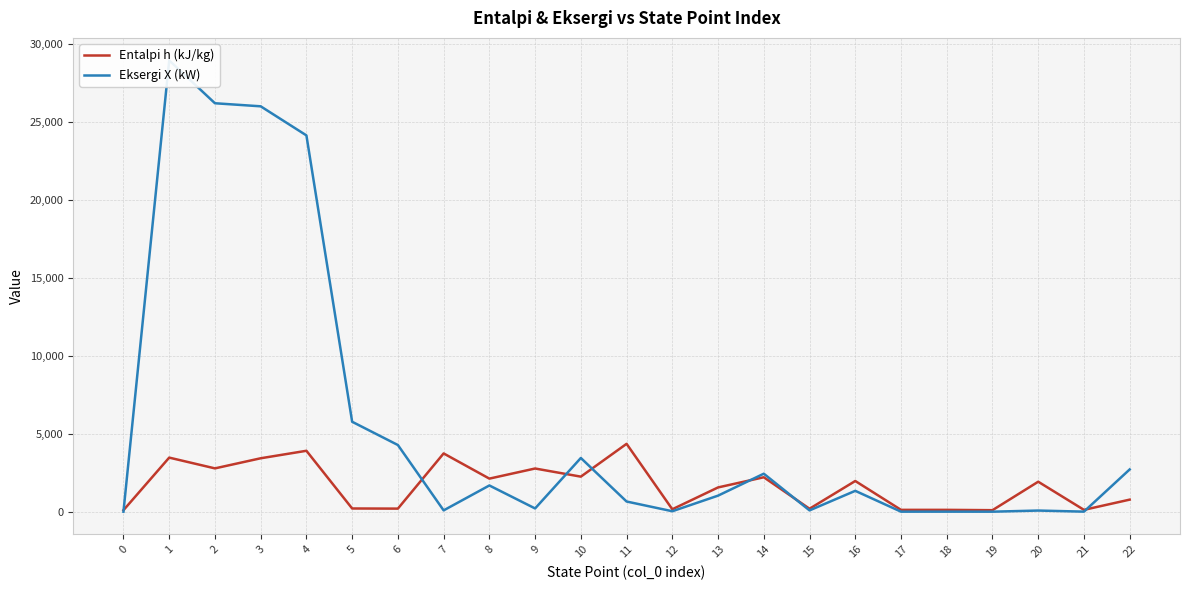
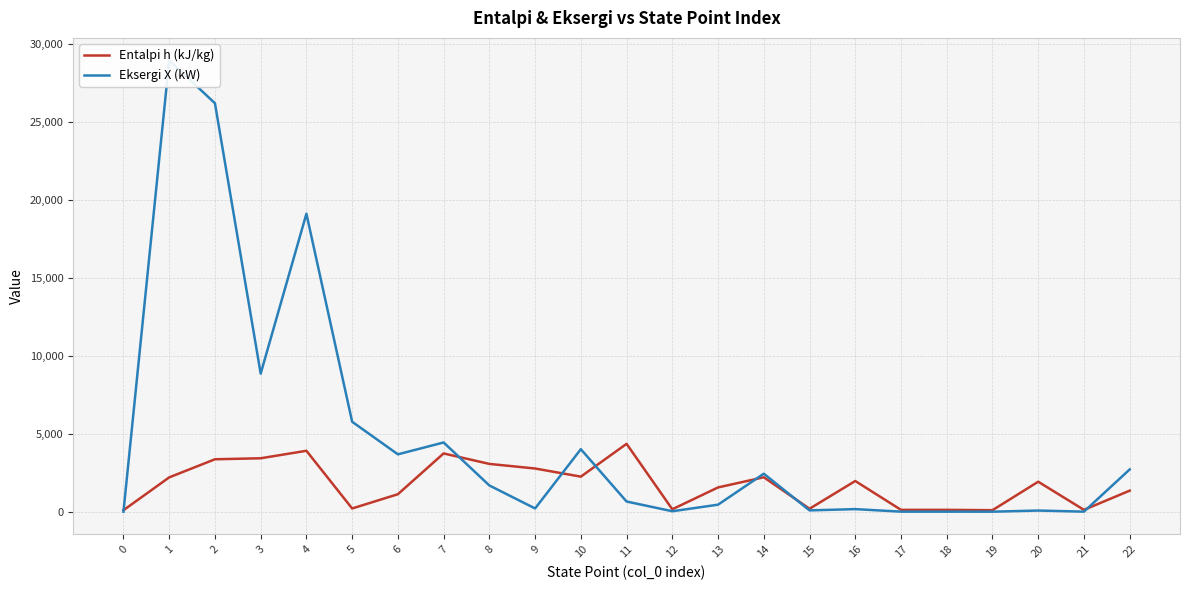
  {
    "Entalpi h (kJ/kg)": {
-     "1": "3,500",
-     "2": "2,800",
+     "1": "2,200",
+     "2": "3,400",
      "3": "3,400",
      "4": "3,900",
      "5": "200",
-     "6": "200",
+     "6": "1,100",
      "7": "3,700",
-     "8": "2,100",
+     "8": "3,100",
      "9": "2,800",
      "10": "2,200",
      "11": "4,400",
      "13": "1,600",
      "14": "2,200",
      "16": "2,000",
      "20": "1,900",
-     "22": "800"
+     "22": "1,400"
    },
    "Eksergi X (kW)": {
      "2": "26,200",
-     "3": "26,000",
-     "4": "24,100",
+     "3": "8,900",
+     "4": "19,100",
      "5": "5,800",
-     "6": "4,300",
-     "7": "100",
+     "6": "3,700",
+     "7": "4,400",
      "8": "1,700",
      "9": "200",
-     "10": "3,400",
+     "10": "4,000",
      "11": "700",
-     "13": "1,000",
+     "13": "400",
      "14": "2,400",
-     "16": "1,300",
+     "16": "200",
      "20": "100",
      "22": "2,700"
    }
  }
